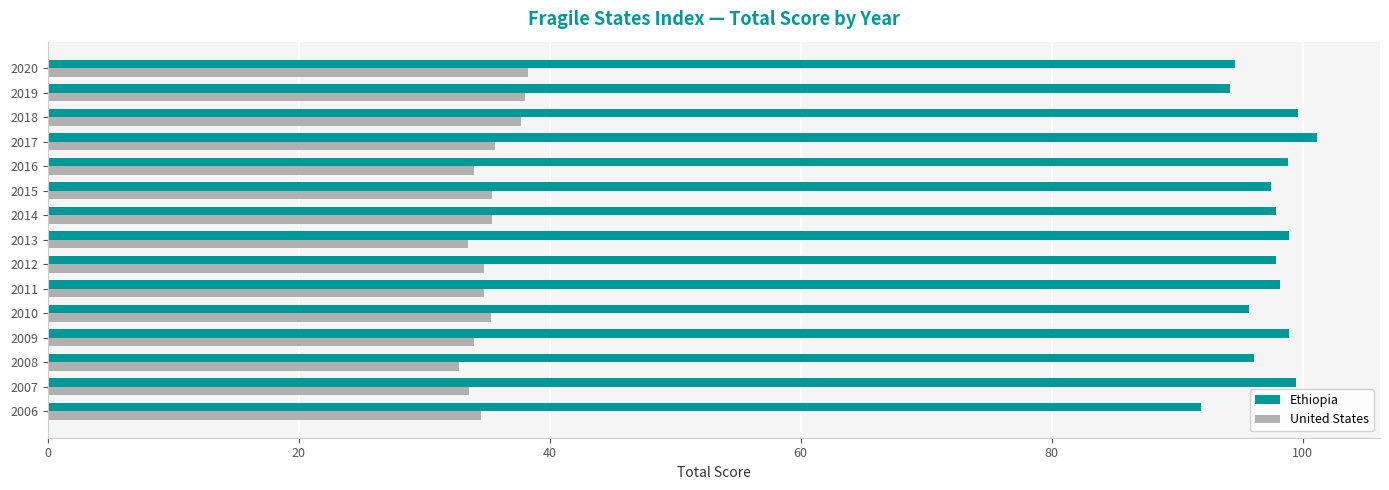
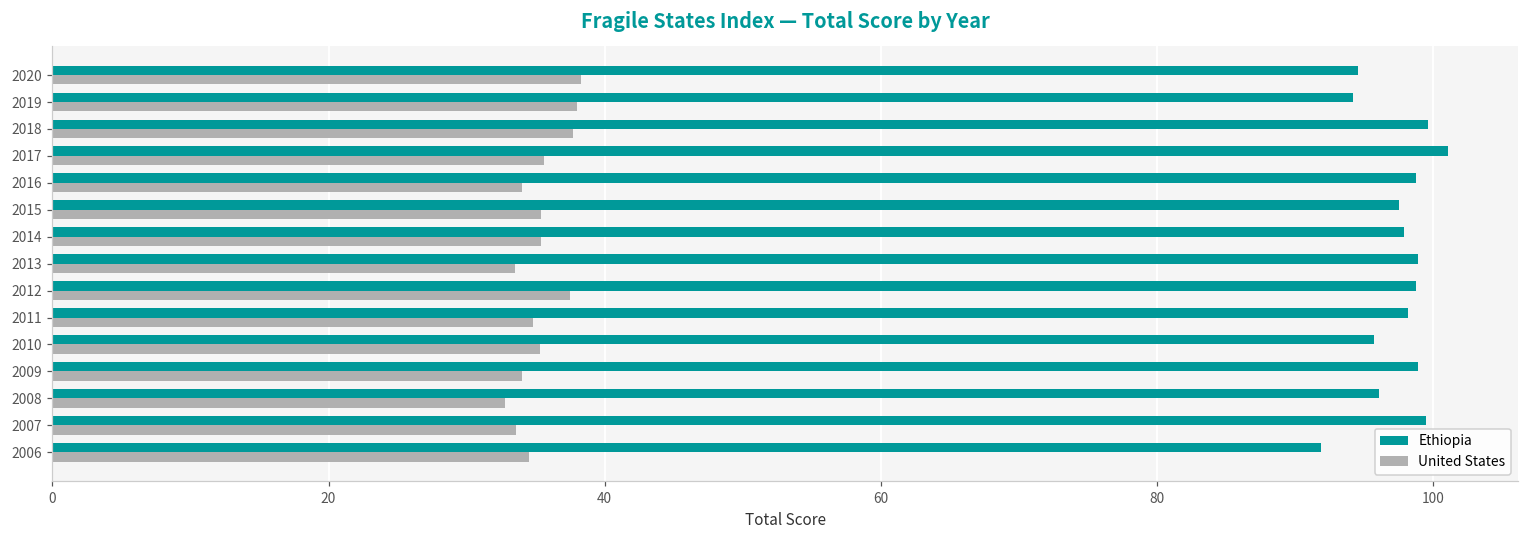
  {
    "Ethiopia": {
      "2020": 94.6,
      "2019": 94.2,
      "2018": 99.6,
      "2017": 101.1,
      "2016": 98.8,
      "2015": 97.5,
      "2014": 97.9,
      "2013": 98.9,
-     "2012": 97.9,
+     "2012": 98.8,
      "2011": 98.2,
      "2010": 95.7,
      "2009": 98.9,
      "2008": 96.1,
      "2007": 99.5,
      "2006": 91.9
    },
    "United States": {
      "2020": 38.3,
      "2019": 38.0,
      "2018": 37.7,
      "2017": 35.6,
      "2016": 34.0,
      "2015": 35.4,
      "2014": 35.4,
      "2013": 33.5,
-     "2012": 34.8,
+     "2012": 37.5,
      "2011": 34.8,
      "2010": 35.3,
      "2009": 34.0,
      "2008": 32.8,
      "2007": 33.6,
      "2006": 34.5
    }
  }
